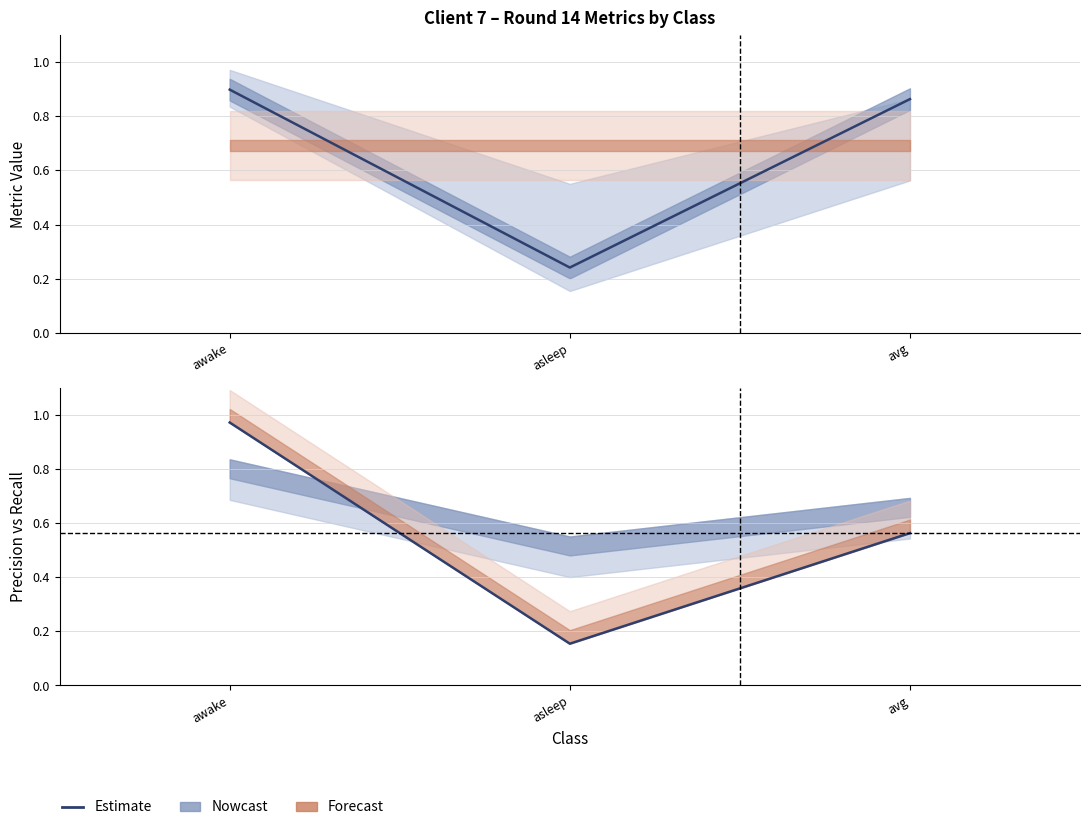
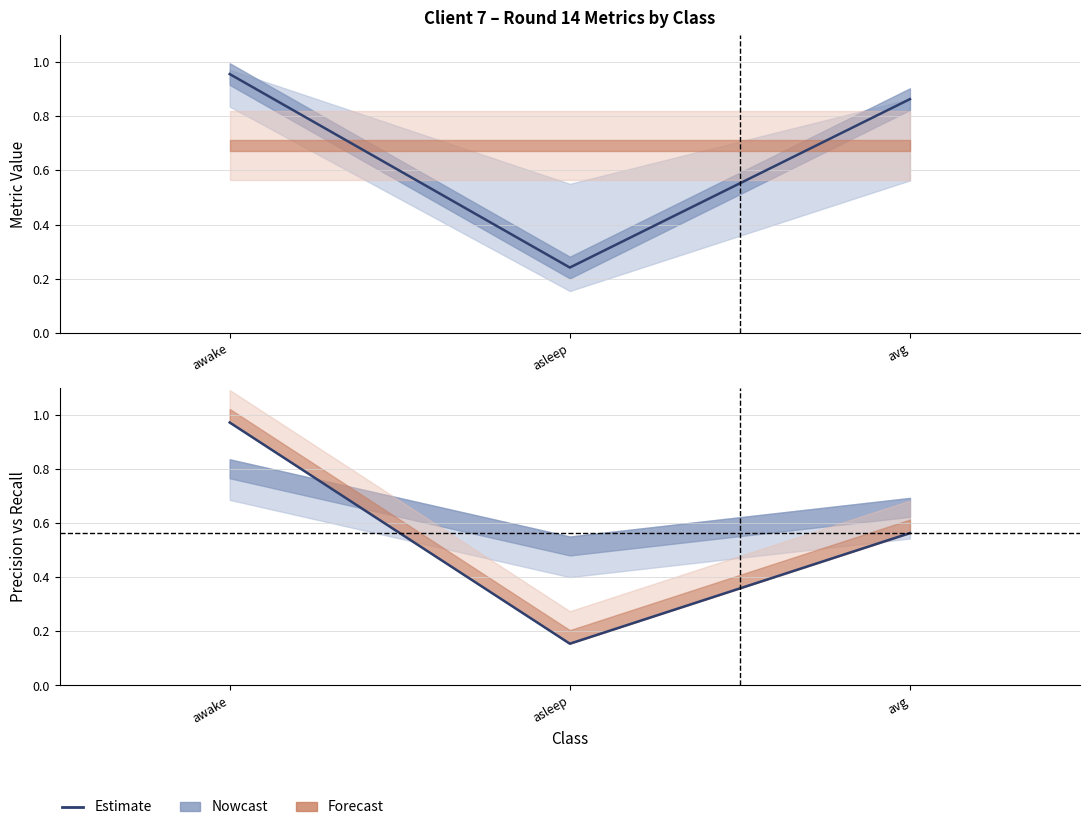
  {
    "Client 7 – Round 14 Metrics by Class": {
      "Estimate": {
-       "awake": 0.90,
+       "awake": 0.96,
        "asleep": 0.24
      }
    }
  }
